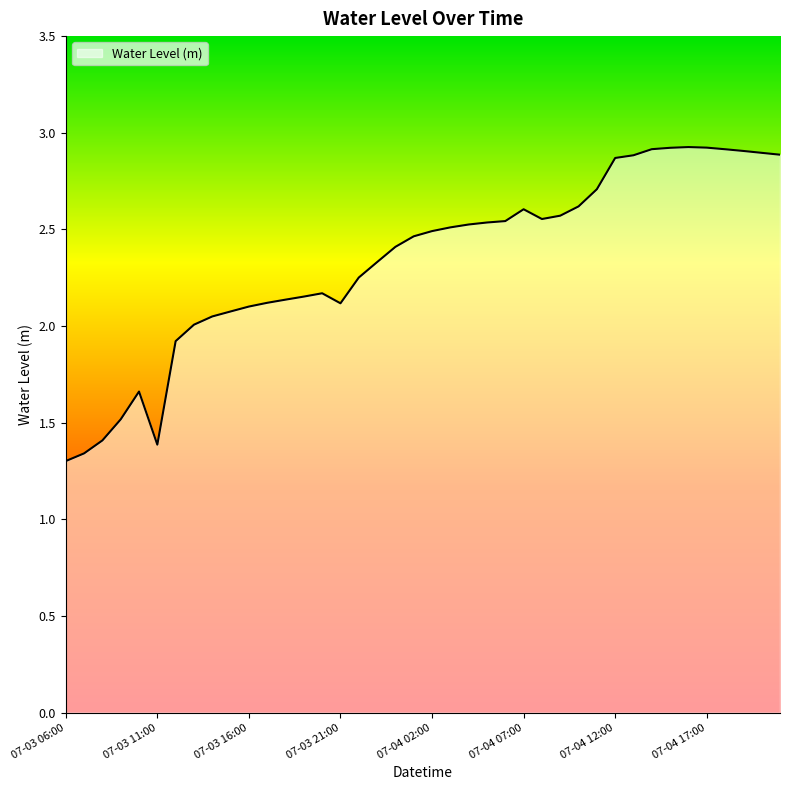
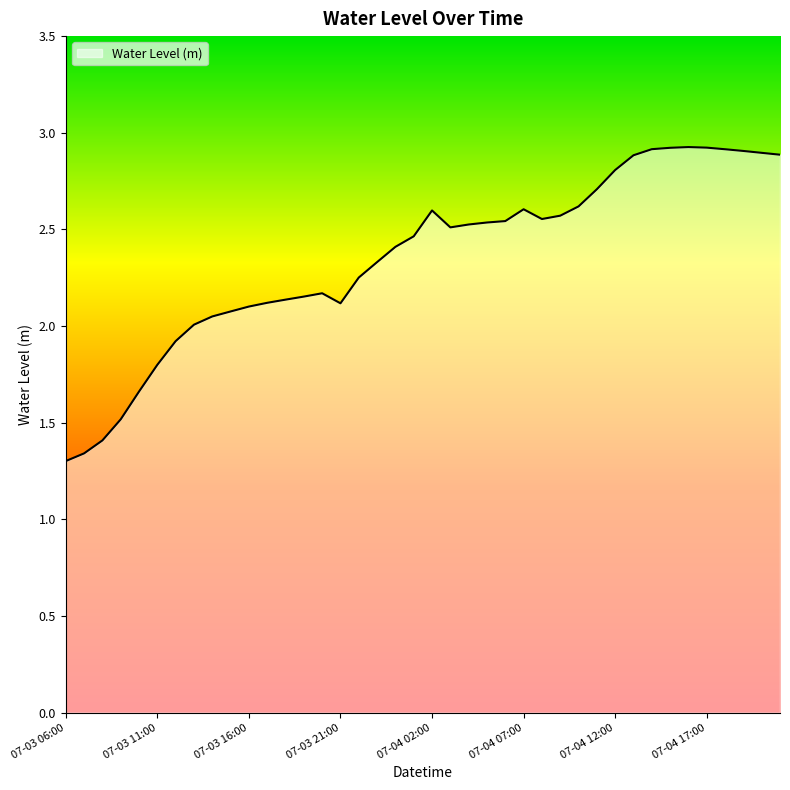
  {
    "07-03 06:00": 1.30,
-   "07-03 11:00": 1.39,
+   "07-03 11:00": 1.80,
    "07-03 16:00": 2.10,
    "07-03 21:00": 2.12,
-   "07-04 02:00": 2.49,
+   "07-04 02:00": 2.60,
    "07-04 07:00": 2.60,
-   "07-04 12:00": 2.87,
+   "07-04 12:00": 2.81,
    "07-04 17:00": 2.92
  }
